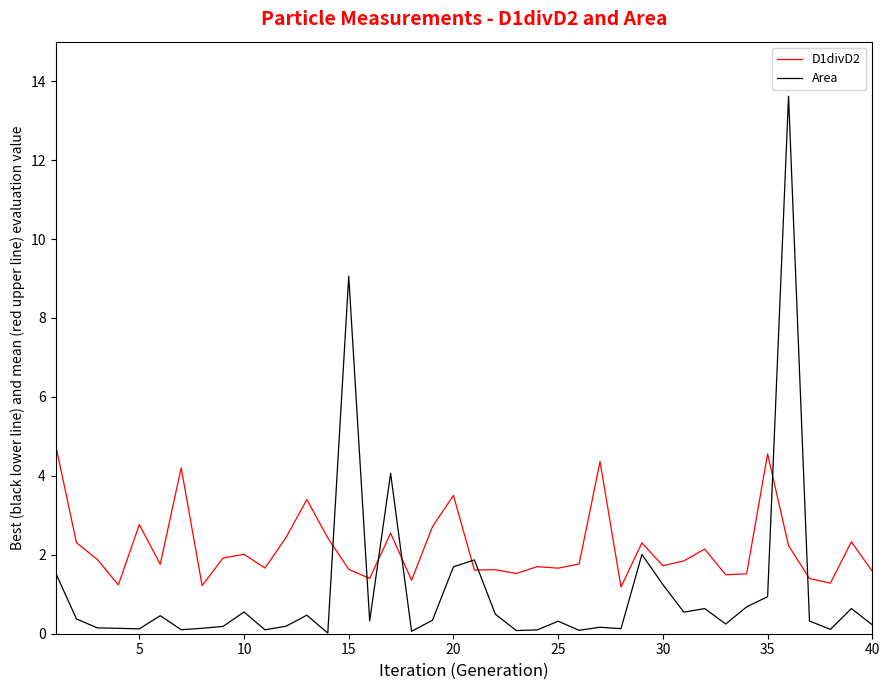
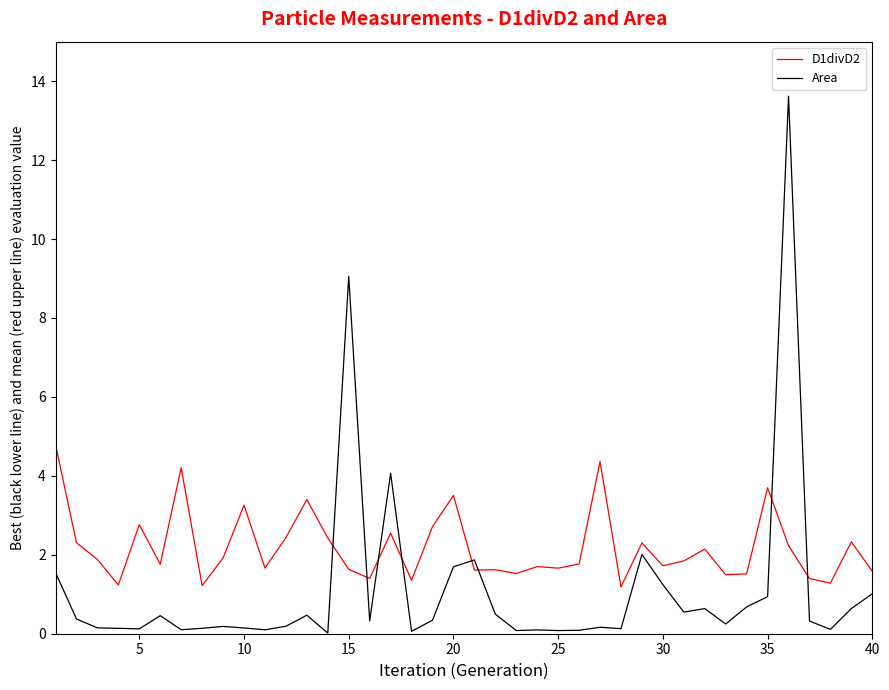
  {
    "D1divD2": {
      "5": 2.8,
-     "10": 2.0,
+     "10": 3.3,
      "15": 1.6,
      "20": 3.5,
      "25": 1.7,
      "30": 1.7,
-     "35": 4.6,
+     "35": 3.7,
      "40": 1.6
    },
    "Area": {
      "5": 0.1,
-     "10": 0.6,
+     "10": 0.1,
      "15": 9.1,
      "20": 1.7,
-     "25": 0.3,
+     "25": 0.1,
      "30": 1.2,
      "35": 0.9,
-     "40": 0.2
+     "40": 1.0
    }
  }
